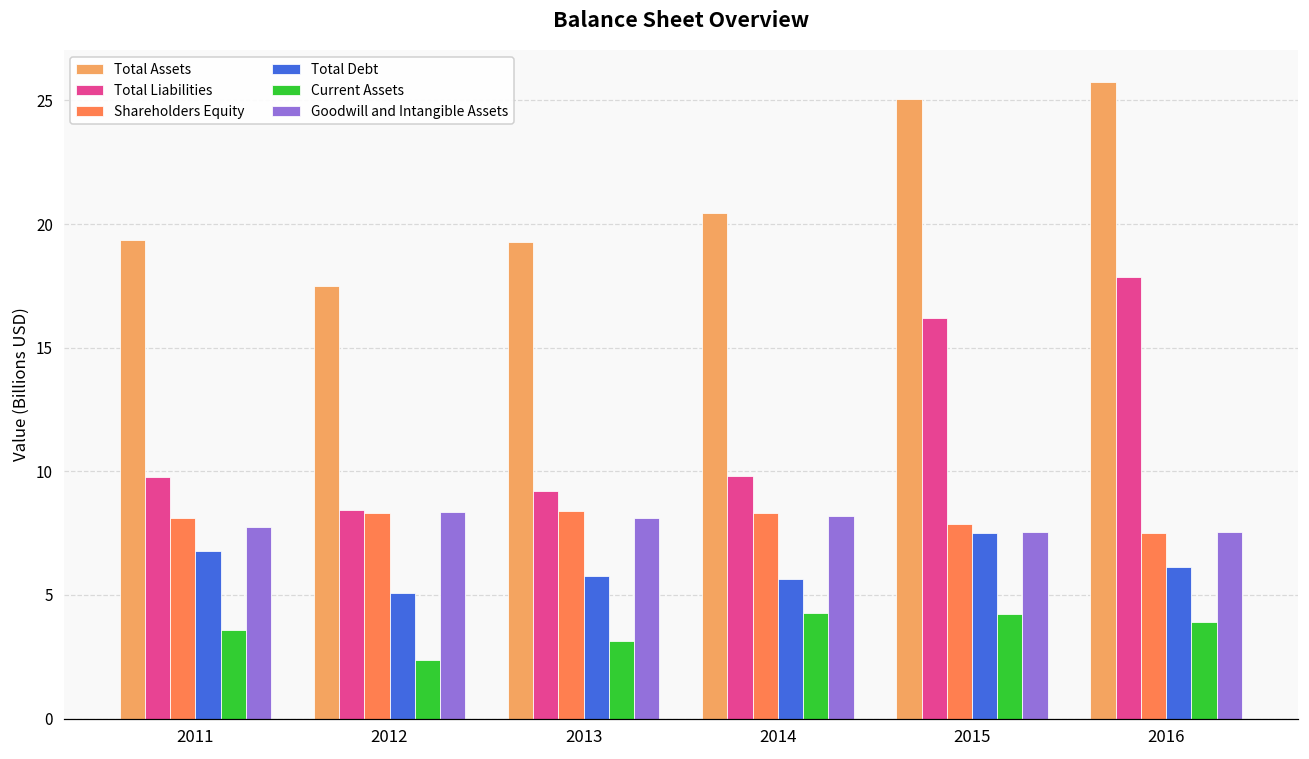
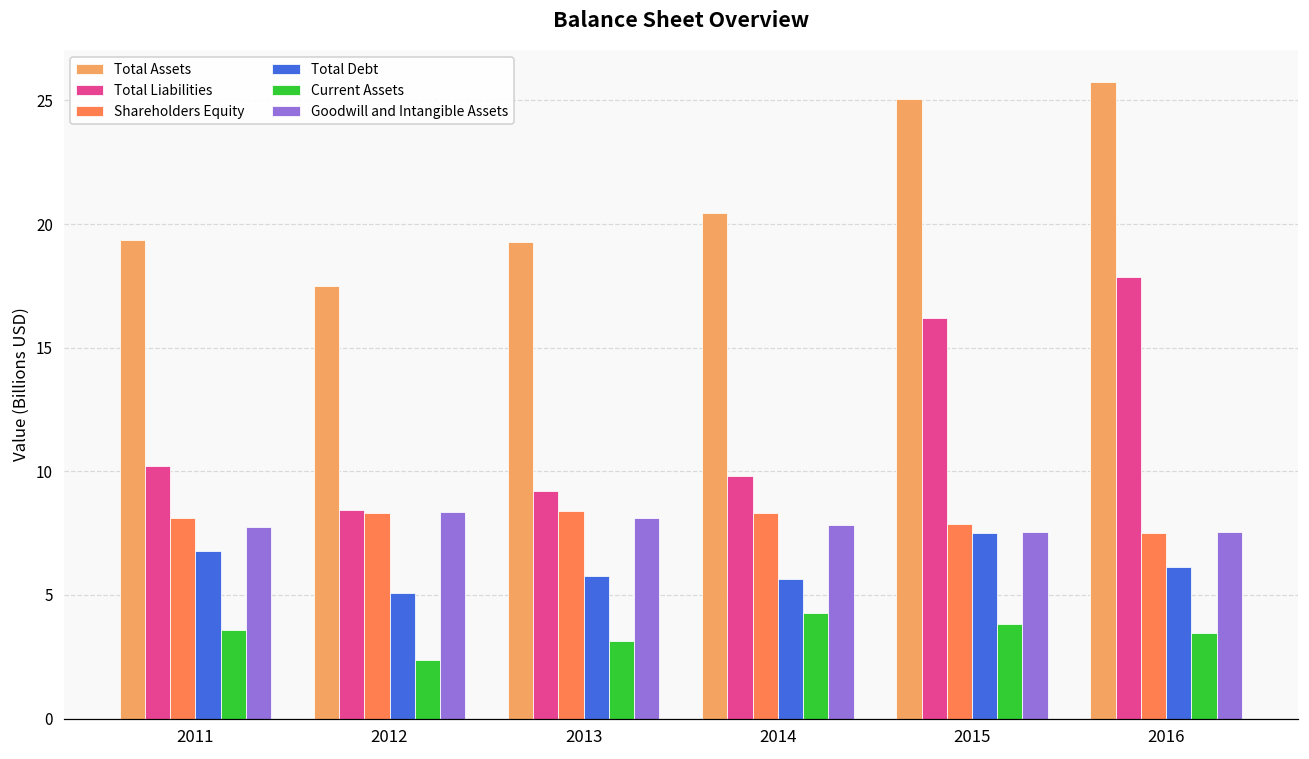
  {
    "Total Liabilities": {
-     "2011": 9.8,
+     "2011": 10.2,
      "2012": 8.4,
      "2013": 9.2,
      "2014": 9.8,
      "2015": 16.2,
      "2016": 17.8
    },
    "Total Debt": {
      "2011": 6.8,
      "2012": 5.1,
      "2013": 5.8,
      "2014": 5.6,
      "2015": 7.5,
      "2016": 6.1
    },
    "Current Assets": {
      "2011": 3.6,
      "2012": 2.4,
      "2013": 3.1,
      "2014": 4.3,
-     "2015": 4.2,
-     "2016": 3.9
+     "2015": 3.8,
+     "2016": 3.5
    },
    "Goodwill and Intangible Assets": {
      "2011": 7.8,
      "2012": 8.3,
      "2013": 8.1,
-     "2014": 8.2,
+     "2014": 7.8,
      "2015": 7.5,
      "2016": 7.5
    }
  }
